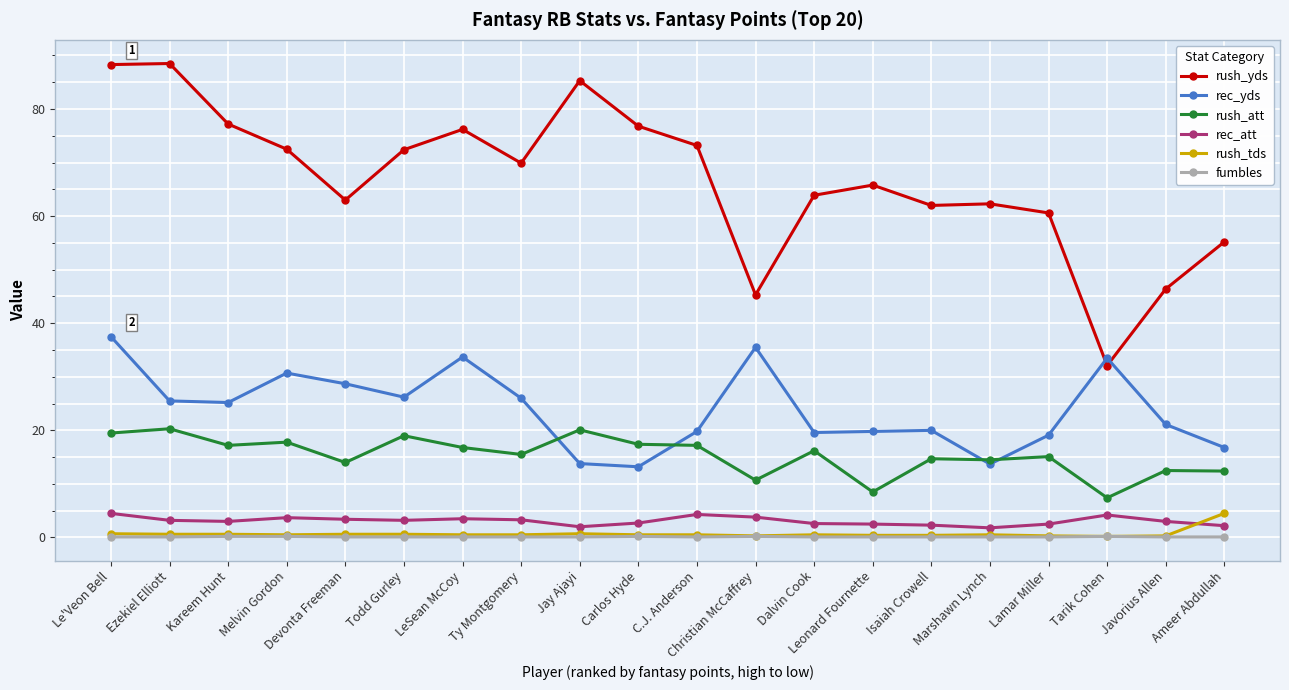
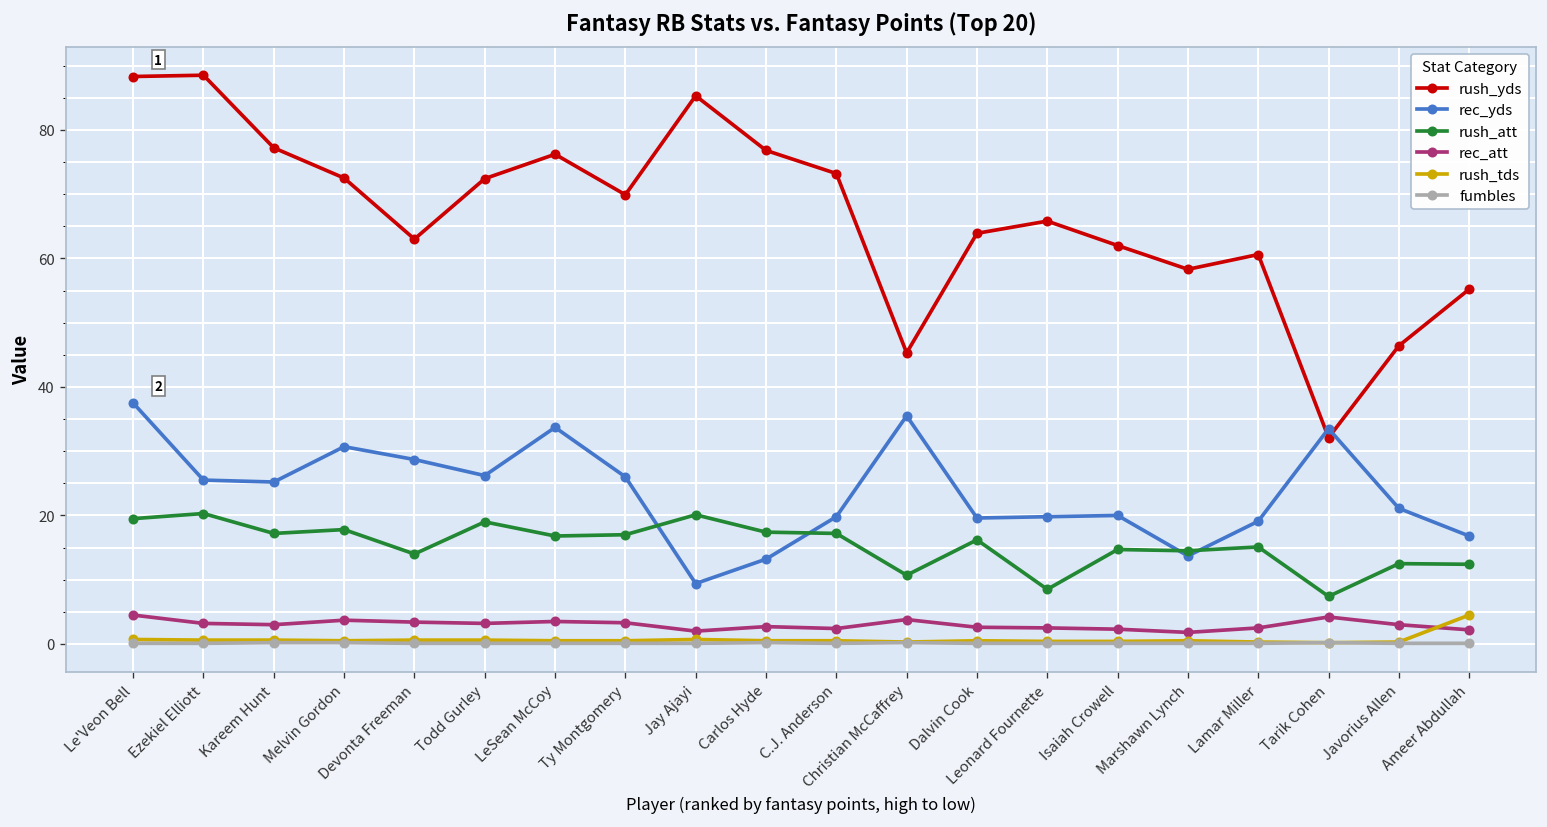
  {
    "rush_yds": {
      "Ezekiel Elliott": 89,
      "Kareem Hunt": 77,
      "Melvin Gordon": 73,
      "Devonta Freeman": 63,
      "Todd Gurley": 72,
      "LeSean McCoy": 76,
      "Ty Montgomery": 70,
      "Jay Ajayi": 85,
      "Carlos Hyde": 77,
      "C.J. Anderson": 73,
      "Christian McCaffrey": 45,
      "Dalvin Cook": 64,
      "Leonard Fournette": 66,
      "Isaiah Crowell": 62,
-     "Marshawn Lynch": 62,
+     "Marshawn Lynch": 58,
      "Lamar Miller": 61,
      "Tarik Cohen": 32,
      "Javorius Allen": 46,
      "Ameer Abdullah": 55
    },
    "rec_yds": {
      "Ezekiel Elliott": 26,
      "Kareem Hunt": 25,
      "Melvin Gordon": 31,
      "Devonta Freeman": 29,
      "Todd Gurley": 26,
      "LeSean McCoy": 34,
      "Ty Montgomery": 26,
-     "Jay Ajayi": 14,
+     "Jay Ajayi": 9,
      "Carlos Hyde": 13,
      "C.J. Anderson": 20,
      "Christian McCaffrey": 36,
      "Dalvin Cook": 20,
      "Leonard Fournette": 20,
      "Isaiah Crowell": 20,
      "Marshawn Lynch": 14,
      "Lamar Miller": 19,
      "Tarik Cohen": 34,
      "Javorius Allen": 21,
      "Ameer Abdullah": 17
    },
    "rush_att": {
      "Le'Veon Bell": 20,
      "Ezekiel Elliott": 20,
      "Kareem Hunt": 17,
      "Melvin Gordon": 18,
      "Devonta Freeman": 14,
      "Todd Gurley": 19,
      "LeSean McCoy": 17,
-     "Ty Montgomery": 16,
+     "Ty Montgomery": 17,
      "Jay Ajayi": 20,
      "Carlos Hyde": 17,
      "C.J. Anderson": 17,
      "Christian McCaffrey": 11,
      "Dalvin Cook": 16,
      "Leonard Fournette": 9,
      "Isaiah Crowell": 15,
      "Marshawn Lynch": 15,
      "Lamar Miller": 15,
      "Tarik Cohen": 7,
      "Javorius Allen": 13,
      "Ameer Abdullah": 12
    },
    "rec_att": {
      "Le'Veon Bell": 5,
      "Ezekiel Elliott": 3,
      "Kareem Hunt": 3,
      "Melvin Gordon": 4,
      "Devonta Freeman": 3,
      "Todd Gurley": 3,
      "LeSean McCoy": 4,
      "Ty Montgomery": 3,
      "Jay Ajayi": 2,
      "Carlos Hyde": 3,
-     "C.J. Anderson": 4,
+     "C.J. Anderson": 2,
      "Christian McCaffrey": 4,
      "Dalvin Cook": 3,
      "Leonard Fournette": 3,
      "Isaiah Crowell": 2,
      "Marshawn Lynch": 2,
      "Lamar Miller": 3,
      "Tarik Cohen": 4,
      "Javorius Allen": 3,
      "Ameer Abdullah": 2
    },
    "rush_tds": {
      "Le'Veon Bell": 1,
      "Ezekiel Elliott": 1,
      "Devonta Freeman": 1,
      "Todd Gurley": 1,
      "Jay Ajayi": 1,
      "Ameer Abdullah": 5
    },
    "fumbles": {
      "Le'Veon Bell": 0,
      "Ezekiel Elliott": 0,
      "Devonta Freeman": 0,
      "Todd Gurley": 0,
      "Jay Ajayi": 0,
      "Ameer Abdullah": 0
    }
  }
